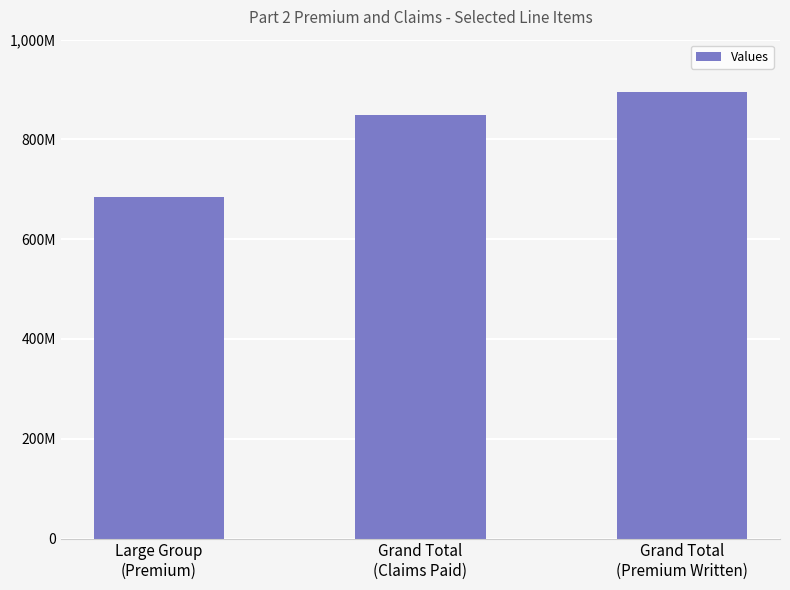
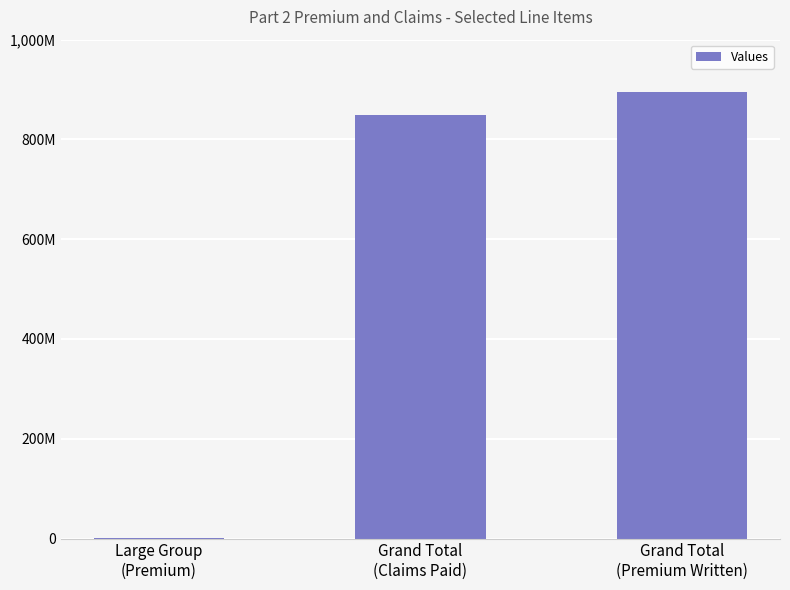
  {
-   "Large Group (Premium)": "690,000,000",
+   "Large Group (Premium)": "0",
    "Grand Total (Claims Paid)": "850,000,000",
    "Grand Total (Premium Written)": "890,000,000"
  }
